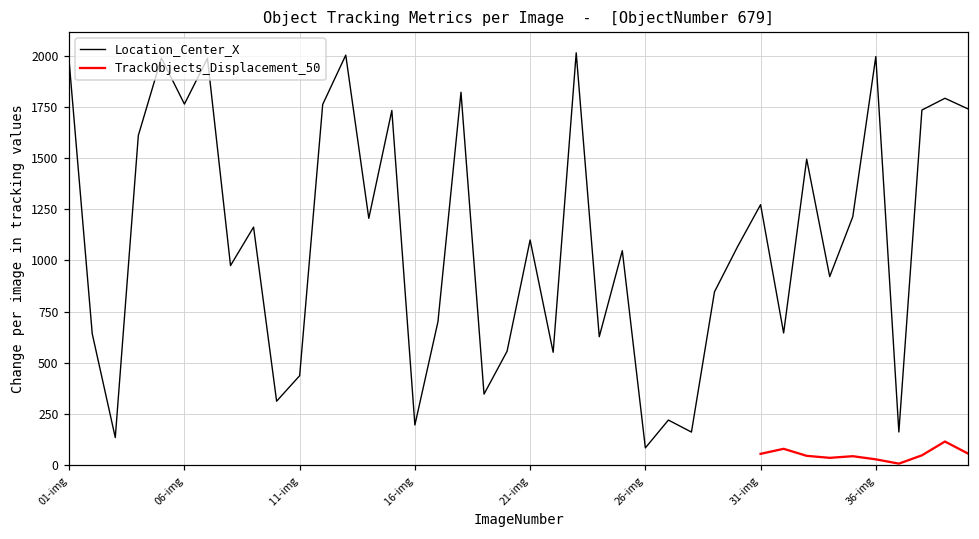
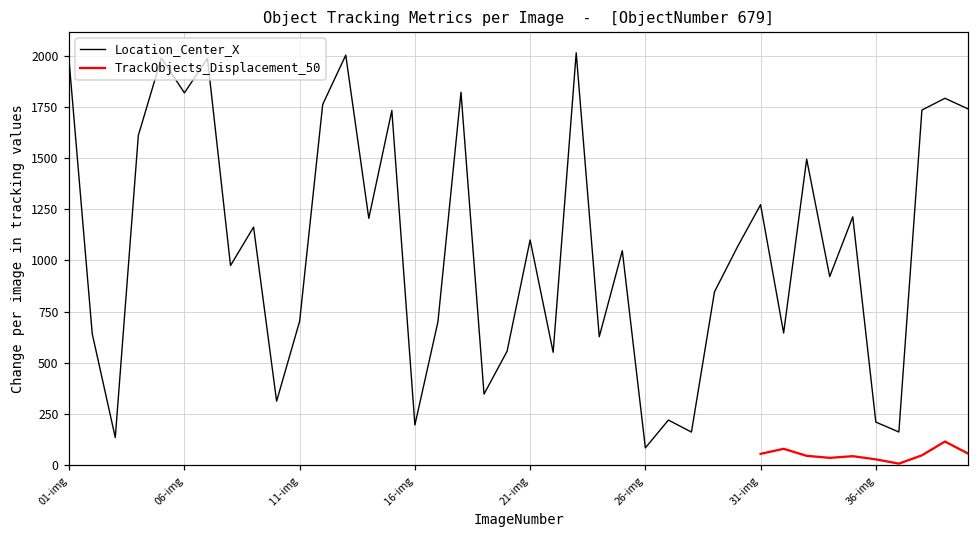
  {
    "Location_Center_X": {
      "01-img": 1970,
-     "06-img": 1770,
-     "11-img": 440,
+     "06-img": 1820,
+     "11-img": 700,
      "16-img": 190,
      "21-img": 1100,
      "26-img": 80,
      "31-img": 1270,
-     "36-img": 2000
+     "36-img": 210
    },
    "TrackObjects_Displacement_50": {
      "31-img": 50,
      "36-img": 30
    }
  }
